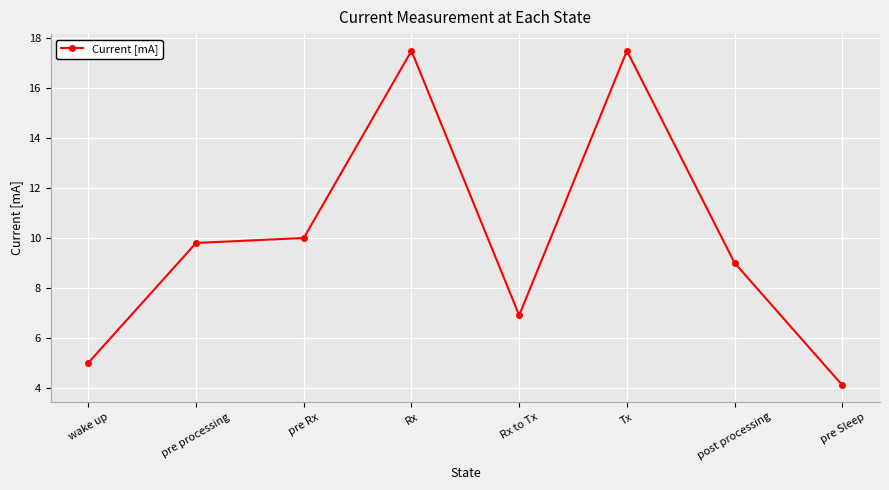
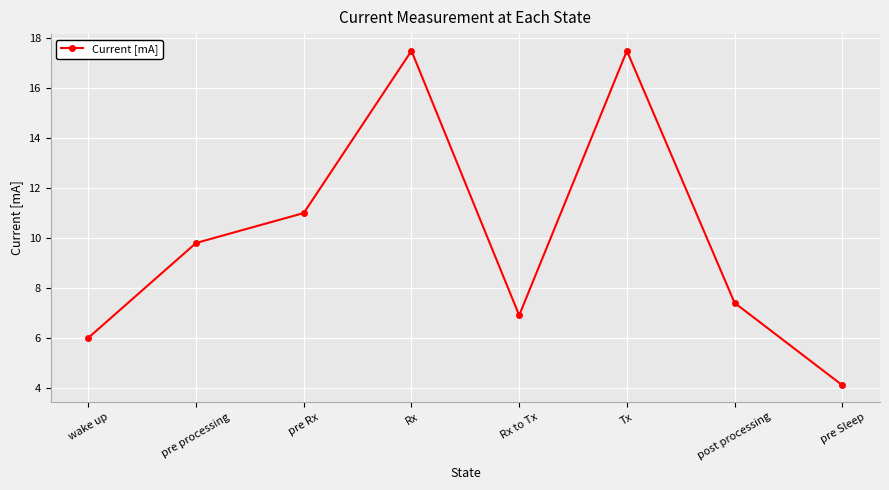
  {
-   "wake up": 5,
+   "wake up": 6,
    "pre processing": 9.8,
-   "pre Rx": 10,
+   "pre Rx": 11,
    "Rx": 17.5,
    "Rx to Tx": 6.9,
    "Tx": 17.5,
-   "post processing": 9.0,
+   "post processing": 7.4,
    "pre Sleep": 4.1
  }
